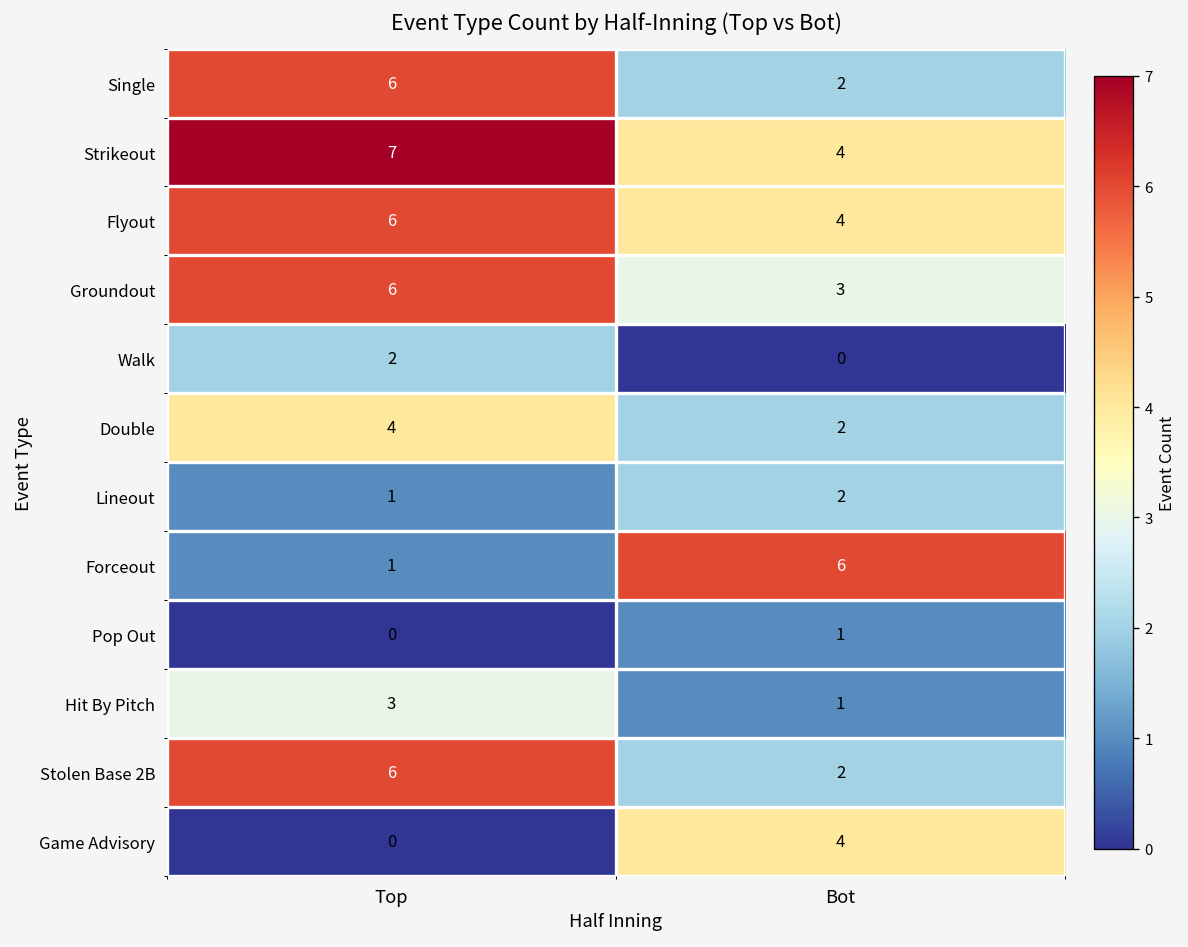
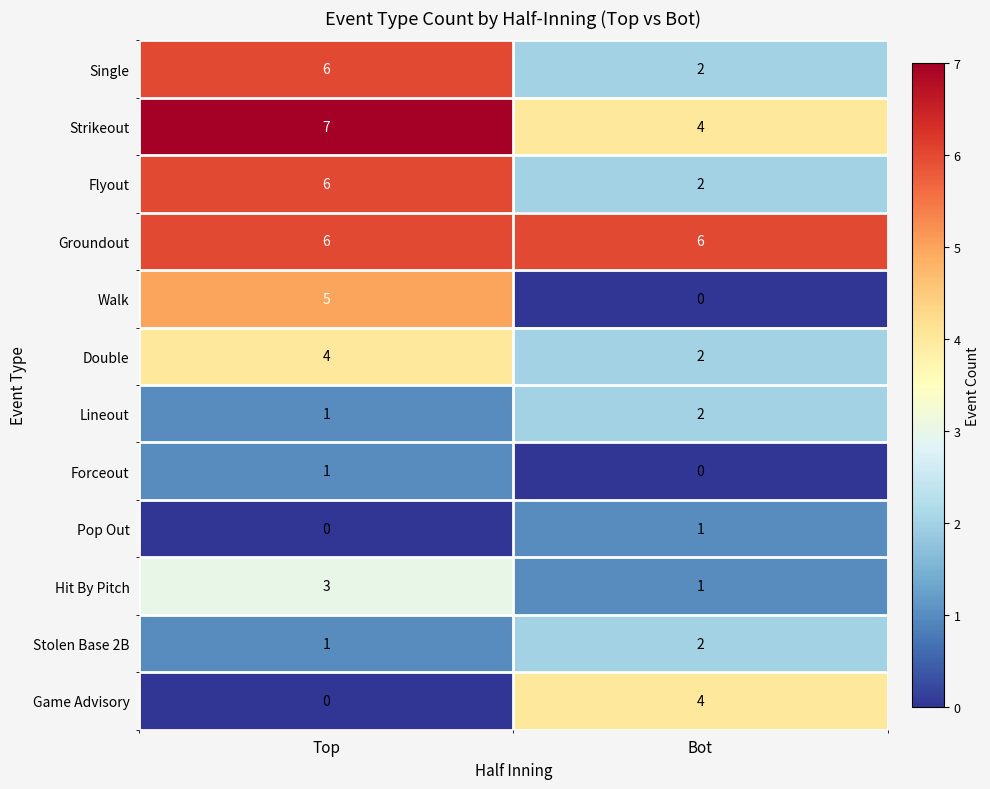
  {
    "Single": {
      "Top": 6,
      "Bot": 2
    },
    "Strikeout": {
      "Top": 7,
      "Bot": 4
    },
    "Flyout": {
      "Top": 6,
-     "Bot": 4
+     "Bot": 2
    },
    "Groundout": {
      "Top": 6,
-     "Bot": 3
+     "Bot": 6
    },
    "Walk": {
-     "Top": 2,
+     "Top": 5,
      "Bot": 0
    },
    "Double": {
      "Top": 4,
      "Bot": 2
    },
    "Lineout": {
      "Top": 1,
      "Bot": 2
    },
    "Forceout": {
      "Top": 1,
-     "Bot": 6
+     "Bot": 0
    },
    "Pop Out": {
      "Top": 0,
      "Bot": 1
    },
    "Hit By Pitch": {
      "Top": 3,
      "Bot": 1
    },
    "Stolen Base 2B": {
-     "Top": 6,
+     "Top": 1,
      "Bot": 2
    },
    "Game Advisory": {
      "Top": 0,
      "Bot": 4
    }
  }
